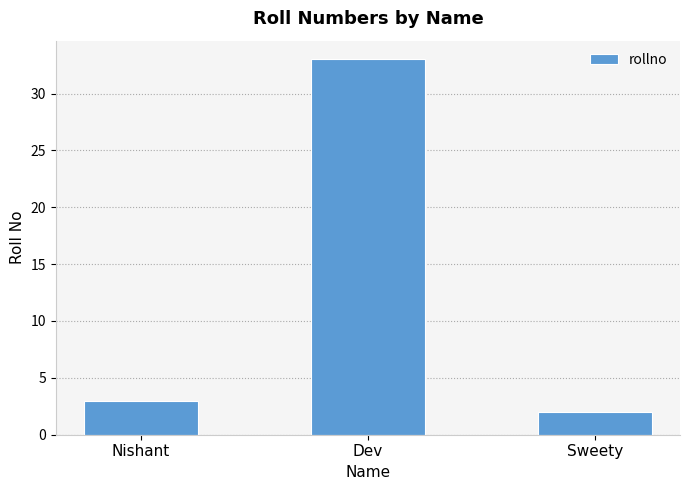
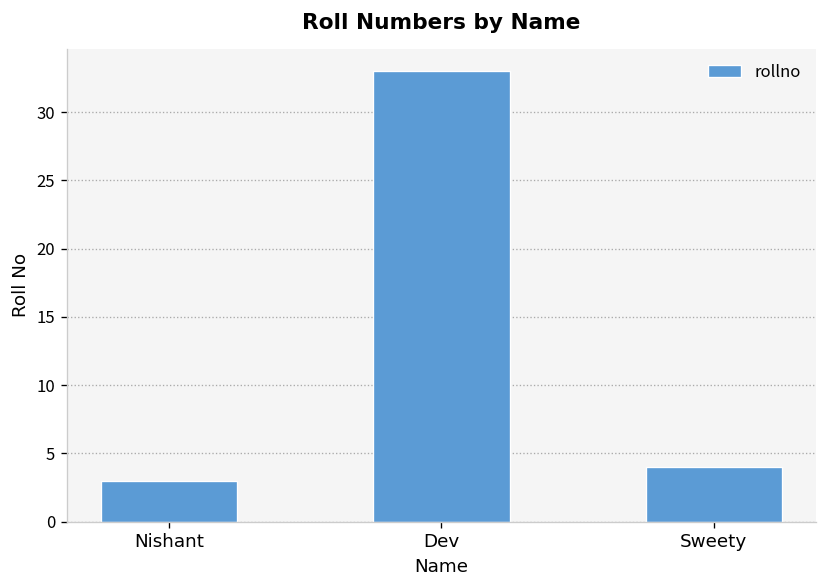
  {
    "Nishant": 3,
    "Dev": 33,
-   "Sweety": 2
+   "Sweety": 4
  }
